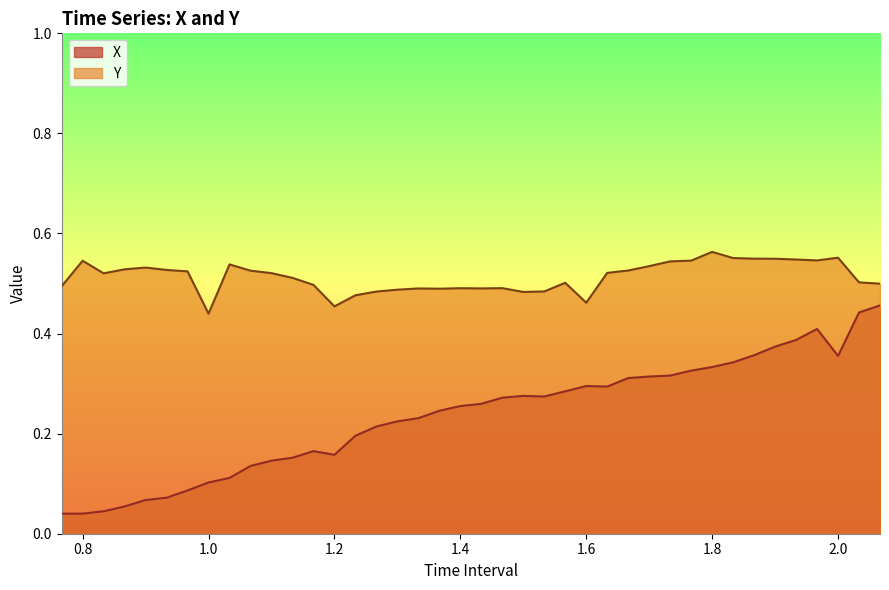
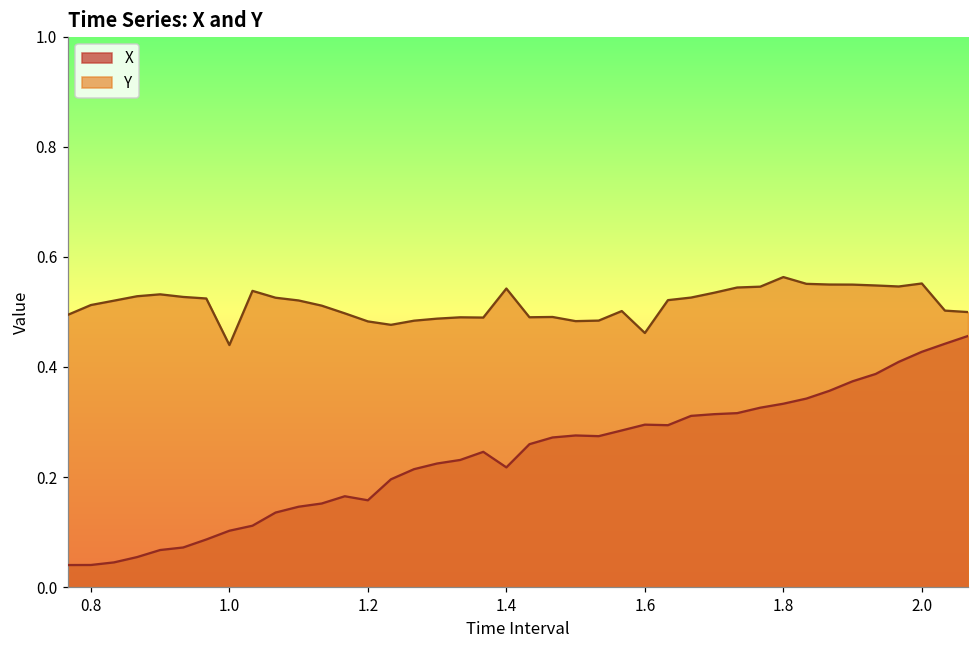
  {
    "X": {
      "0.8": 0.04,
      "1.0": 0.10,
      "1.2": 0.16,
-     "1.4": 0.26,
+     "1.4": 0.22,
      "1.6": 0.30,
      "1.8": 0.33,
-     "2.0": 0.36
+     "2.0": 0.43
    },
    "Y": {
-     "0.8": 0.55,
+     "0.8": 0.51,
      "1.0": 0.44,
-     "1.2": 0.45,
-     "1.4": 0.49,
+     "1.2": 0.48,
+     "1.4": 0.54,
      "1.6": 0.46,
      "1.8": 0.56,
      "2.0": 0.55
    }
  }
